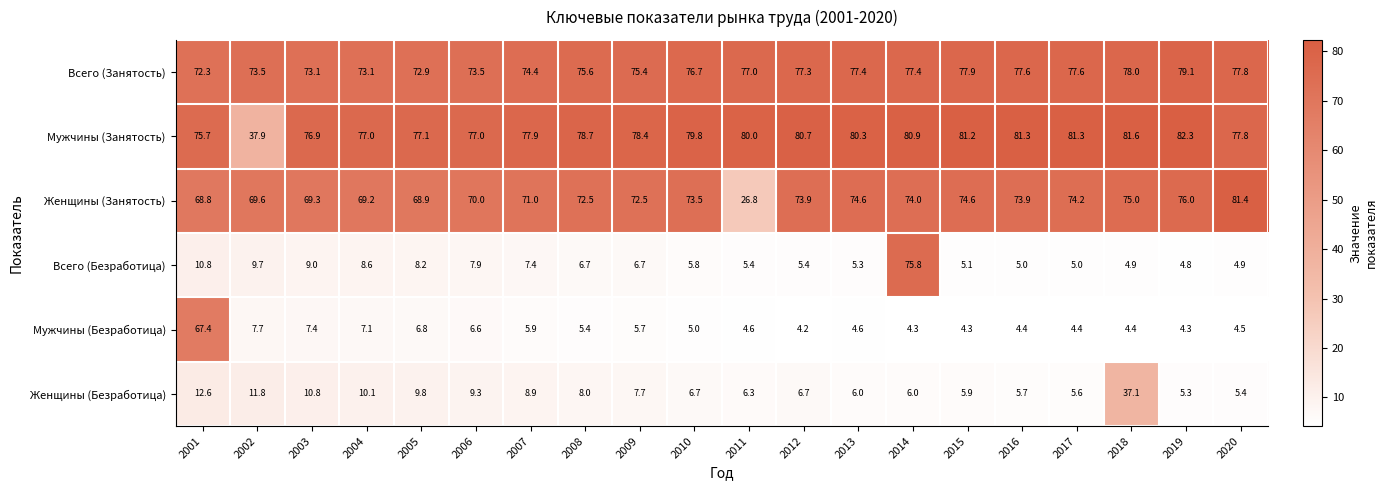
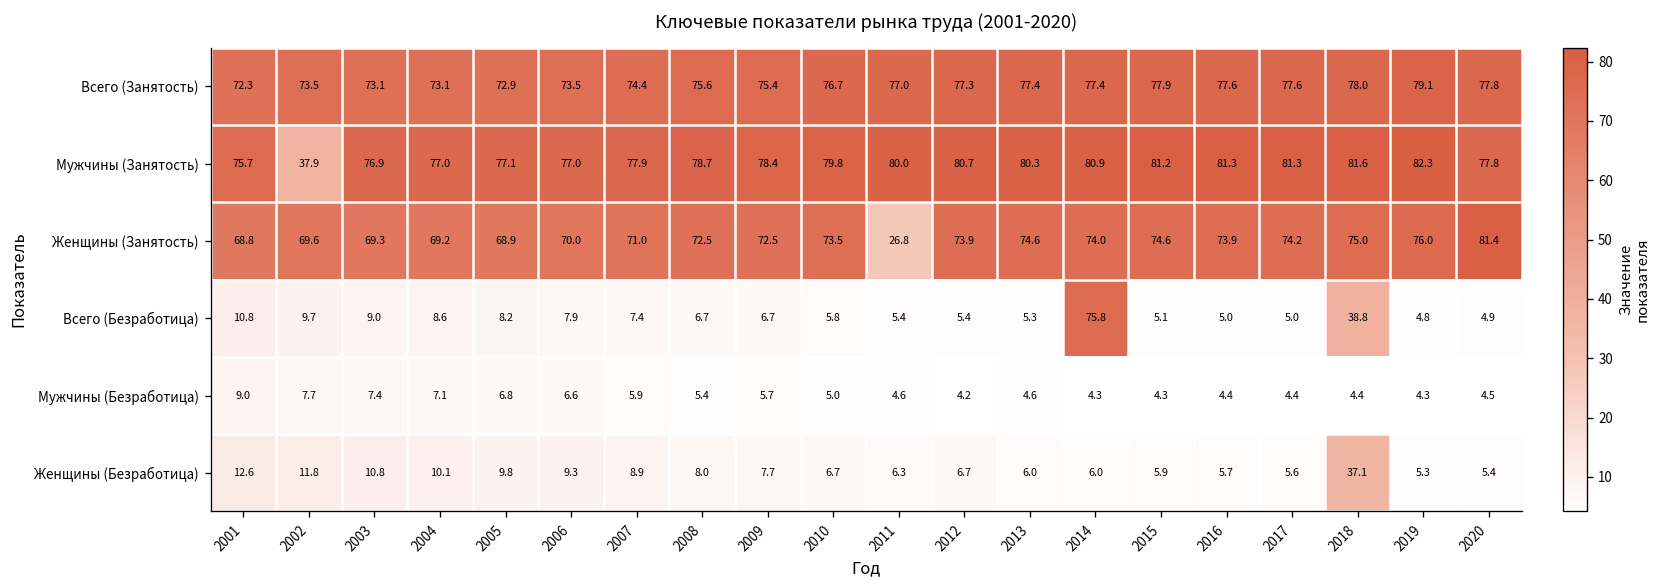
  {
    "Всего (Занятость)": {
      "2001": 72.3,
      "2002": 73.5,
      "2003": 73.1,
      "2004": 73.1,
      "2005": 72.9,
      "2006": 73.5,
      "2007": 74.4,
      "2008": 75.6,
      "2009": 75.4,
      "2010": 76.7,
      "2011": 77.0,
      "2012": 77.3,
      "2013": 77.4,
      "2014": 77.4,
      "2015": 77.9,
      "2016": 77.6,
      "2017": 77.6,
      "2018": 78.0,
      "2019": 79.1,
      "2020": 77.8
    },
    "Мужчины (Занятость)": {
      "2001": 75.7,
      "2002": 37.9,
      "2003": 76.9,
      "2004": 77.0,
      "2005": 77.1,
      "2006": 77.0,
      "2007": 77.9,
      "2008": 78.7,
      "2009": 78.4,
      "2010": 79.8,
      "2011": 80.0,
      "2012": 80.7,
      "2013": 80.3,
      "2014": 80.9,
      "2015": 81.2,
      "2016": 81.3,
      "2017": 81.3,
      "2018": 81.6,
      "2019": 82.3,
      "2020": 77.8
    },
    "Женщины (Занятость)": {
      "2001": 68.8,
      "2002": 69.6,
      "2003": 69.3,
      "2004": 69.2,
      "2005": 68.9,
      "2006": 70.0,
      "2007": 71.0,
      "2008": 72.5,
      "2009": 72.5,
      "2010": 73.5,
      "2011": 26.8,
      "2012": 73.9,
      "2013": 74.6,
      "2014": 74.0,
      "2015": 74.6,
      "2016": 73.9,
      "2017": 74.2,
      "2018": 75.0,
      "2019": 76.0,
      "2020": 81.4
    },
    "Всего (Безработица)": {
      "2001": 10.8,
      "2002": 9.7,
      "2003": 9.0,
      "2004": 8.6,
      "2005": 8.2,
      "2006": 7.9,
      "2007": 7.4,
      "2008": 6.7,
      "2009": 6.7,
      "2010": 5.8,
      "2011": 5.4,
      "2012": 5.4,
      "2013": 5.3,
      "2014": 75.8,
      "2015": 5.1,
      "2016": 5.0,
      "2017": 5.0,
-     "2018": 4.9,
+     "2018": 38.8,
      "2019": 4.8,
      "2020": 4.9
    },
    "Мужчины (Безработица)": {
-     "2001": 67.4,
+     "2001": 9.0,
      "2002": 7.7,
      "2003": 7.4,
      "2004": 7.1,
      "2005": 6.8,
      "2006": 6.6,
      "2007": 5.9,
      "2008": 5.4,
      "2009": 5.7,
      "2010": 5.0,
      "2011": 4.6,
      "2012": 4.2,
      "2013": 4.6,
      "2014": 4.3,
      "2015": 4.3,
      "2016": 4.4,
      "2017": 4.4,
      "2018": 4.4,
      "2019": 4.3,
      "2020": 4.5
    },
    "Женщины (Безработица)": {
      "2001": 12.6,
      "2002": 11.8,
      "2003": 10.8,
      "2004": 10.1,
      "2005": 9.8,
      "2006": 9.3,
      "2007": 8.9,
      "2008": 8.0,
      "2009": 7.7,
      "2010": 6.7,
      "2011": 6.3,
      "2012": 6.7,
      "2013": 6.0,
      "2014": 6.0,
      "2015": 5.9,
      "2016": 5.7,
      "2017": 5.6,
      "2018": 37.1,
      "2019": 5.3,
      "2020": 5.4
    }
  }
